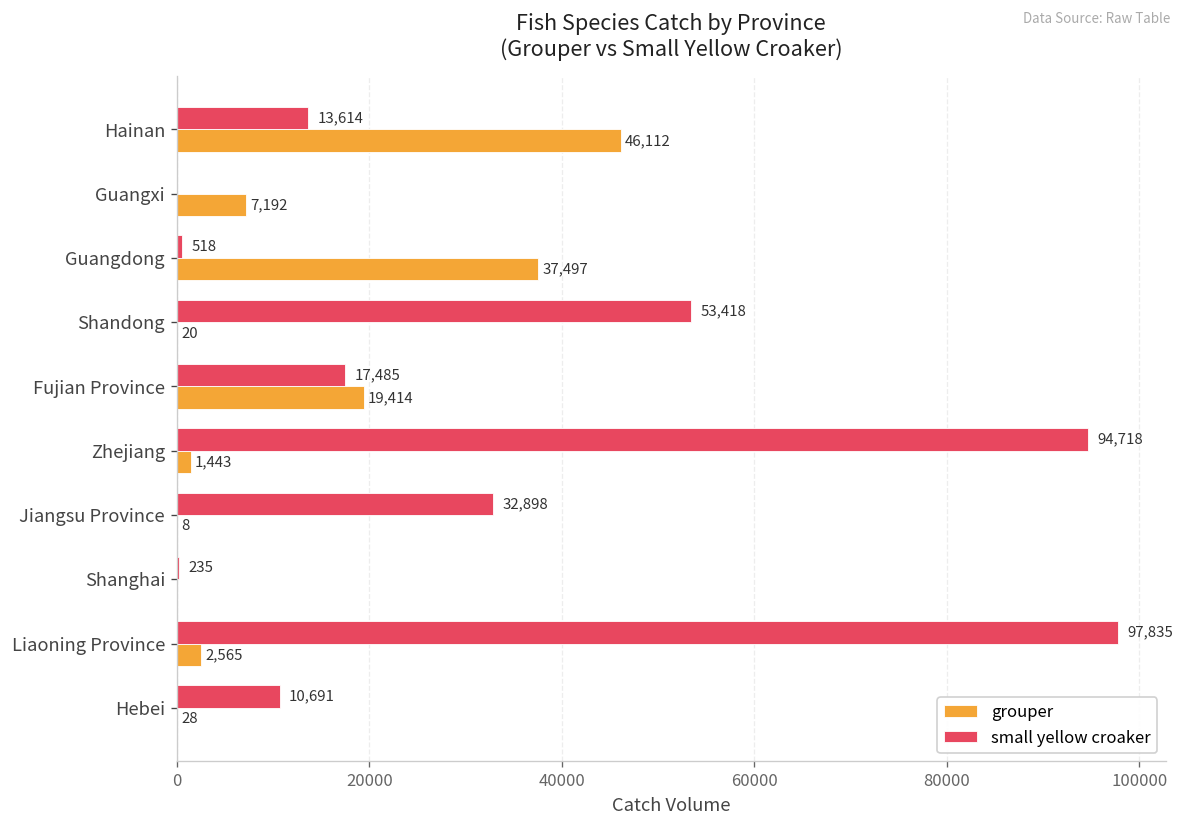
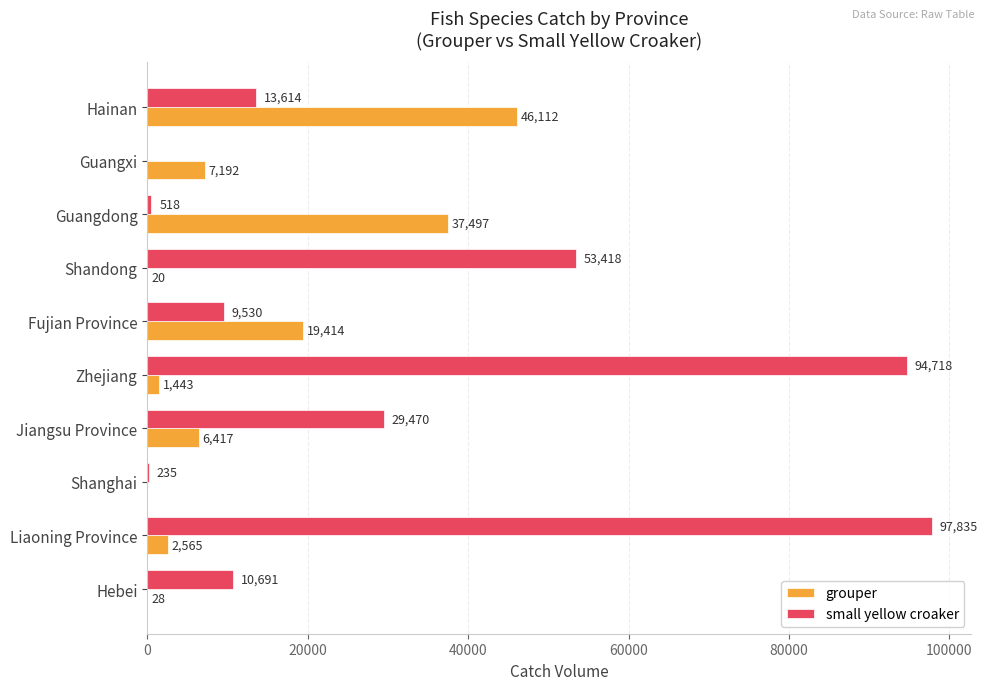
  {
    "grouper": {
      "Hainan": "46,112",
      "Guangxi": "7,192",
      "Guangdong": "37,497",
      "Shandong": "20",
      "Fujian Province": "19,414",
      "Zhejiang": "1,443",
-     "Jiangsu Province": "8",
+     "Jiangsu Province": "6,417",
      "Liaoning Province": "2,565",
      "Hebei": "28"
    },
    "small yellow croaker": {
      "Hainan": "13,614",
      "Guangdong": "518",
      "Shandong": "53,418",
-     "Fujian Province": "17,485",
+     "Fujian Province": "9,530",
      "Zhejiang": "94,718",
-     "Jiangsu Province": "32,898",
+     "Jiangsu Province": "29,470",
      "Shanghai": "235",
      "Liaoning Province": "97,835",
      "Hebei": "10,691"
    }
  }
